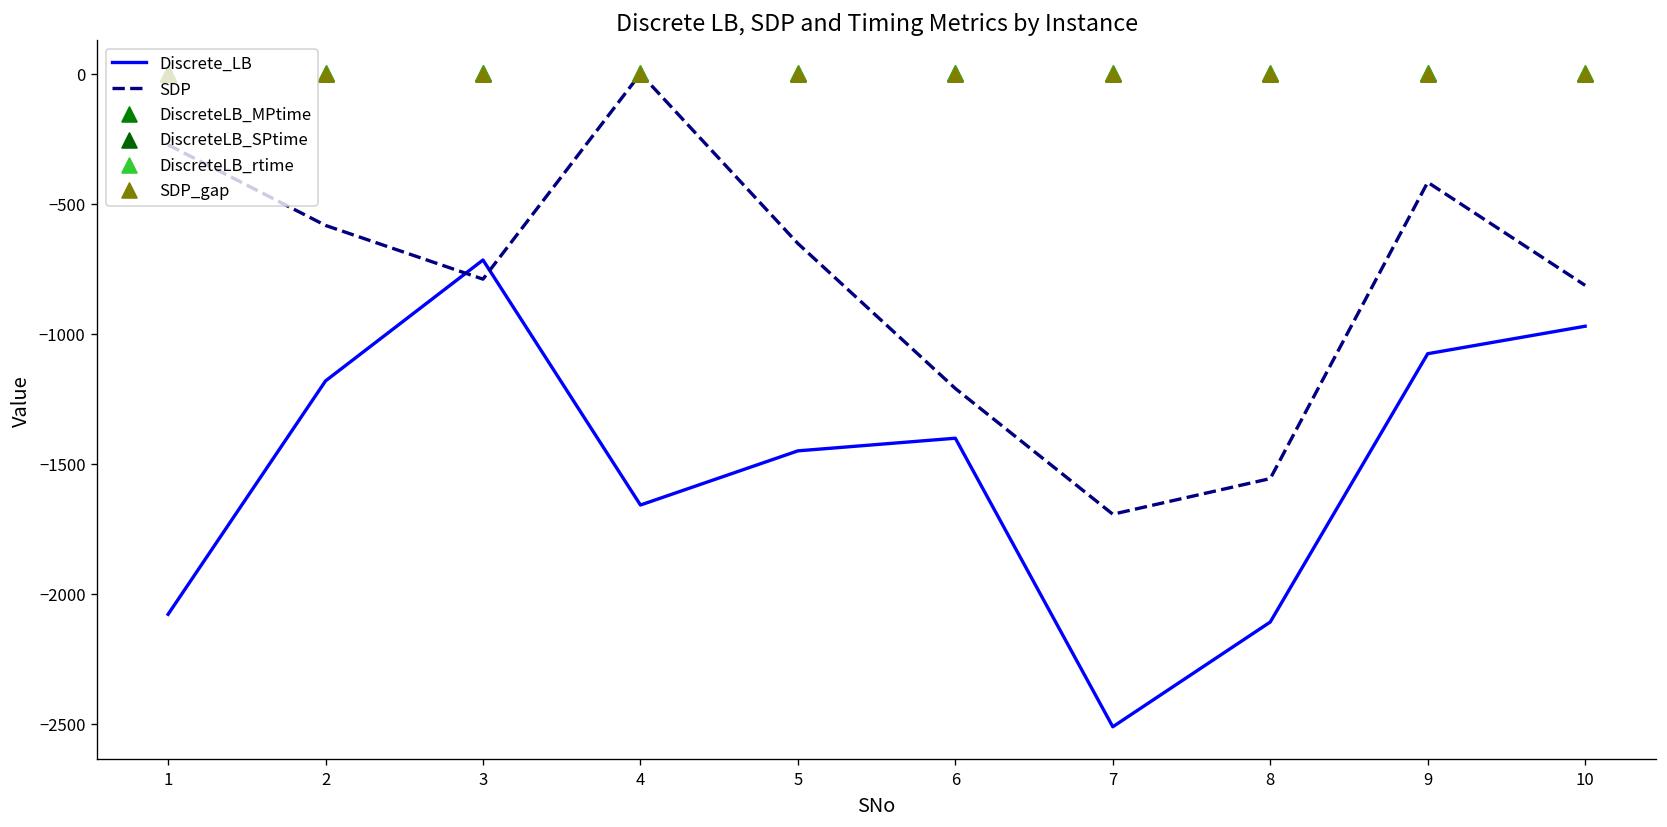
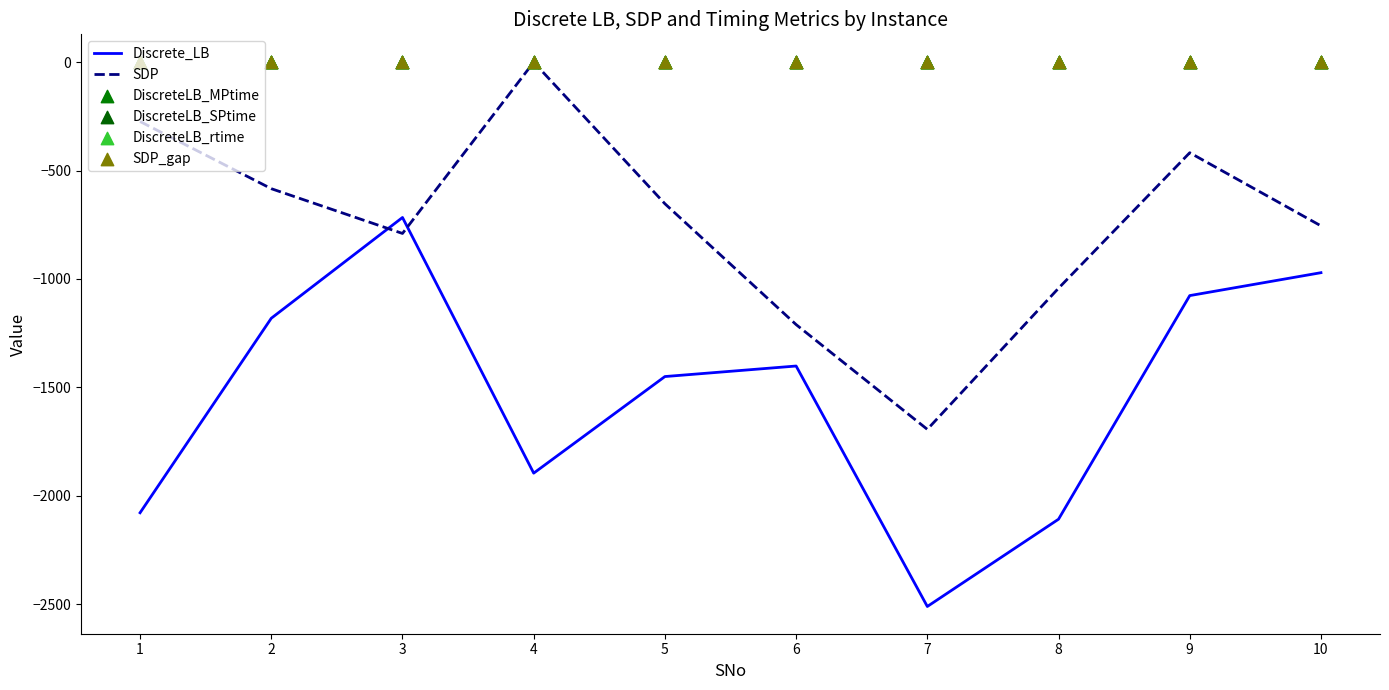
  {
    "Discrete_LB": {
      "1": -2080,
      "2": -1180,
      "3": -720,
-     "4": -1660,
+     "4": -1900,
      "5": -1450,
      "6": -1400,
      "7": -2510,
      "8": -2110,
      "9": -1080,
      "10": -970
    },
    "SDP": {
      "2": -580,
      "3": -790,
      "5": -650,
      "6": -1210,
      "7": -1690,
-     "8": -1560,
+     "8": -1040,
      "9": -420,
-     "10": -810
+     "10": -760
    }
  }
